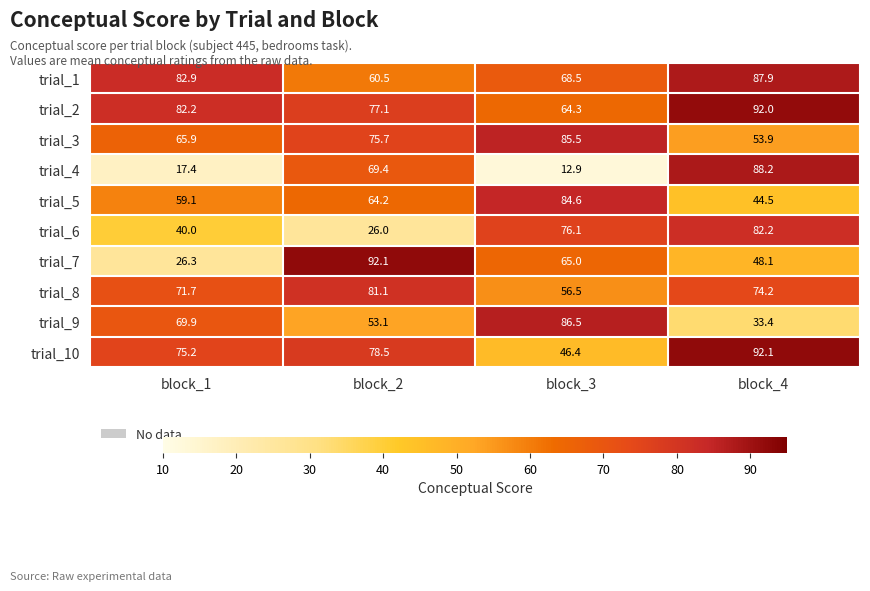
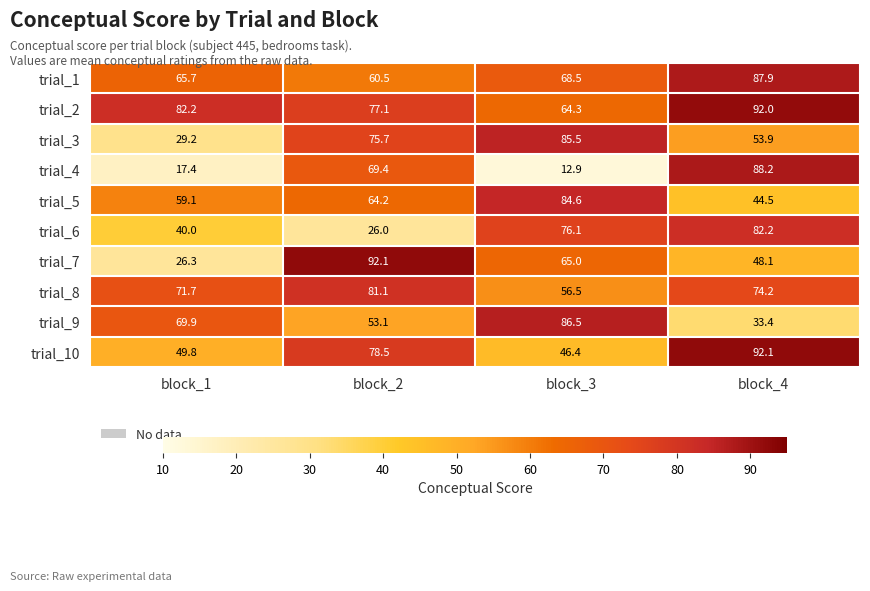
  {
    "trial_1": {
-     "block_1": 82.9,
+     "block_1": 65.7,
      "block_2": 60.5,
      "block_3": 68.5,
      "block_4": 87.9
    },
    "trial_2": {
      "block_1": 82.2,
      "block_2": 77.1,
      "block_3": 64.3,
      "block_4": 92.0
    },
    "trial_3": {
-     "block_1": 65.9,
+     "block_1": 29.2,
      "block_2": 75.7,
      "block_3": 85.5,
      "block_4": 53.9
    },
    "trial_4": {
      "block_1": 17.4,
      "block_2": 69.4,
      "block_3": 12.9,
      "block_4": 88.2
    },
    "trial_5": {
      "block_1": 59.1,
      "block_2": 64.2,
      "block_3": 84.6,
      "block_4": 44.5
    },
    "trial_6": {
      "block_1": 40.0,
      "block_2": 26.0,
      "block_3": 76.1,
      "block_4": 82.2
    },
    "trial_7": {
      "block_1": 26.3,
      "block_2": 92.1,
      "block_3": 65.0,
      "block_4": 48.1
    },
    "trial_8": {
      "block_1": 71.7,
      "block_2": 81.1,
      "block_3": 56.5,
      "block_4": 74.2
    },
    "trial_9": {
      "block_1": 69.9,
      "block_2": 53.1,
      "block_3": 86.5,
      "block_4": 33.4
    },
    "trial_10": {
-     "block_1": 75.2,
+     "block_1": 49.8,
      "block_2": 78.5,
      "block_3": 46.4,
      "block_4": 92.1
    }
  }
